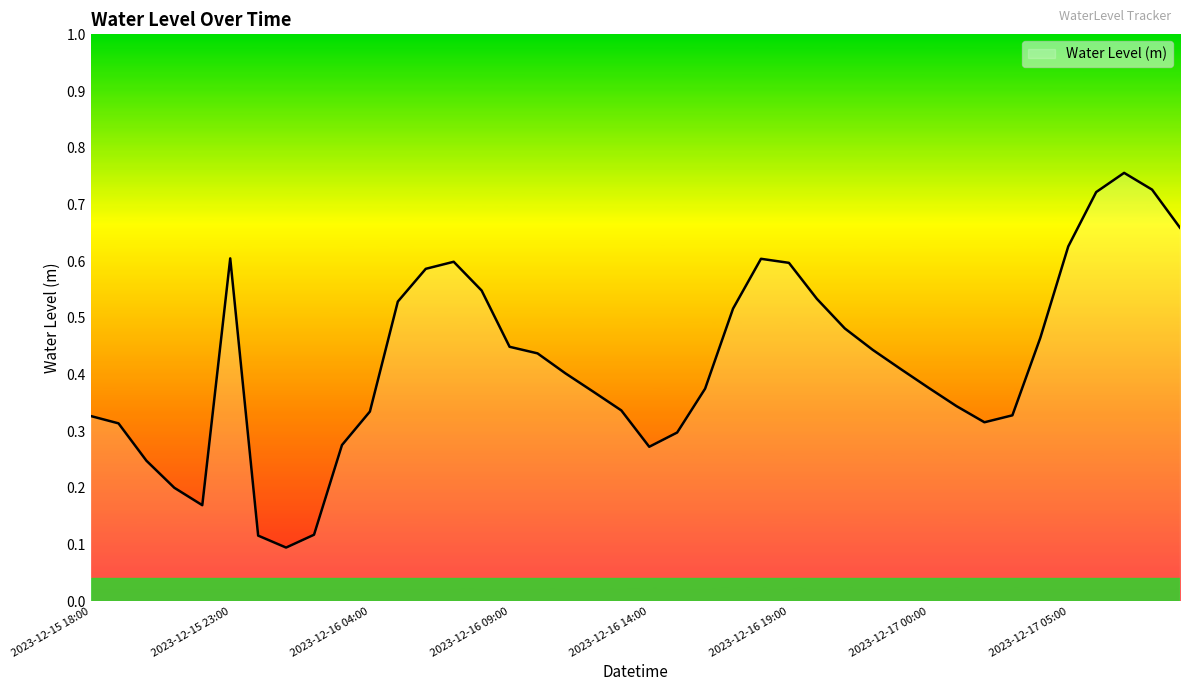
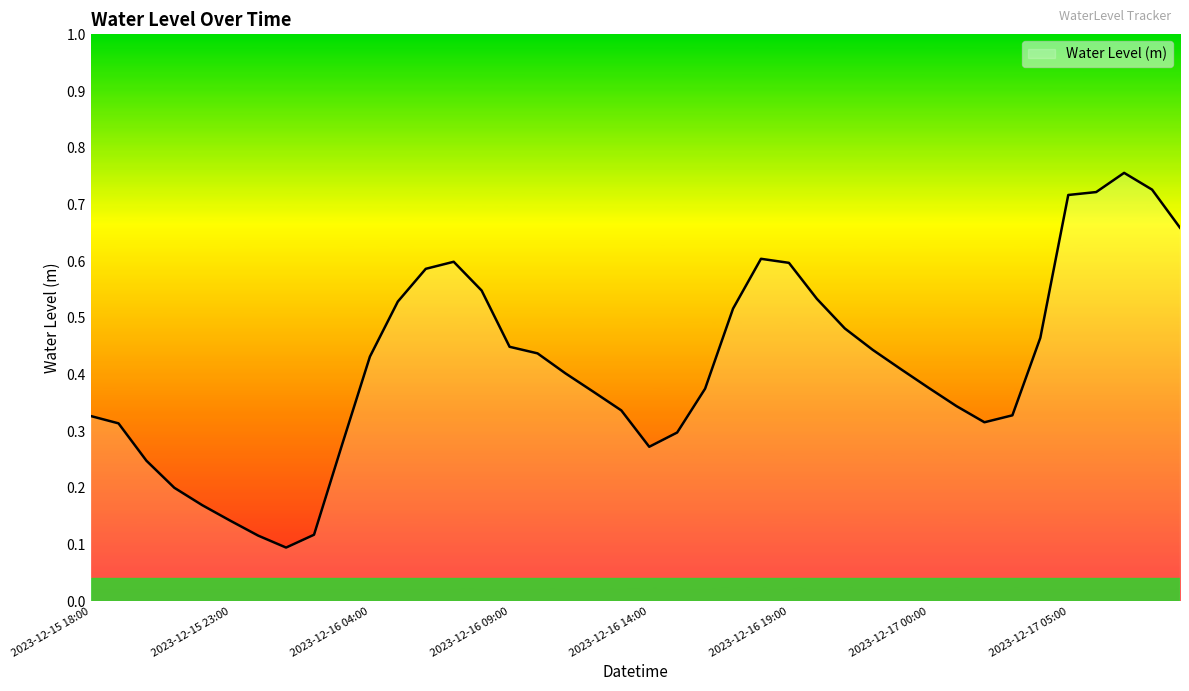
  {
    "2023-12-15 18:00": 0.33,
-   "2023-12-15 23:00": 0.60,
-   "2023-12-16 04:00": 0.33,
+   "2023-12-15 23:00": 0.14,
+   "2023-12-16 04:00": 0.43,
    "2023-12-16 09:00": 0.45,
    "2023-12-16 14:00": 0.27,
    "2023-12-16 19:00": 0.60,
    "2023-12-17 00:00": 0.38,
-   "2023-12-17 05:00": 0.63
+   "2023-12-17 05:00": 0.72
  }
